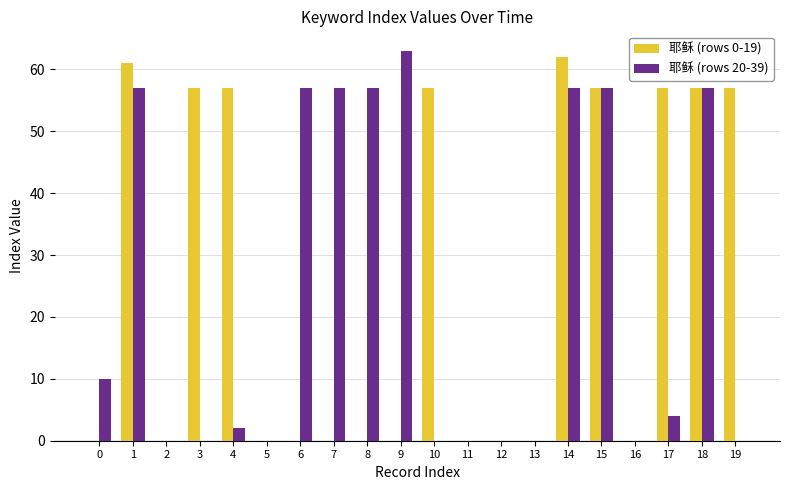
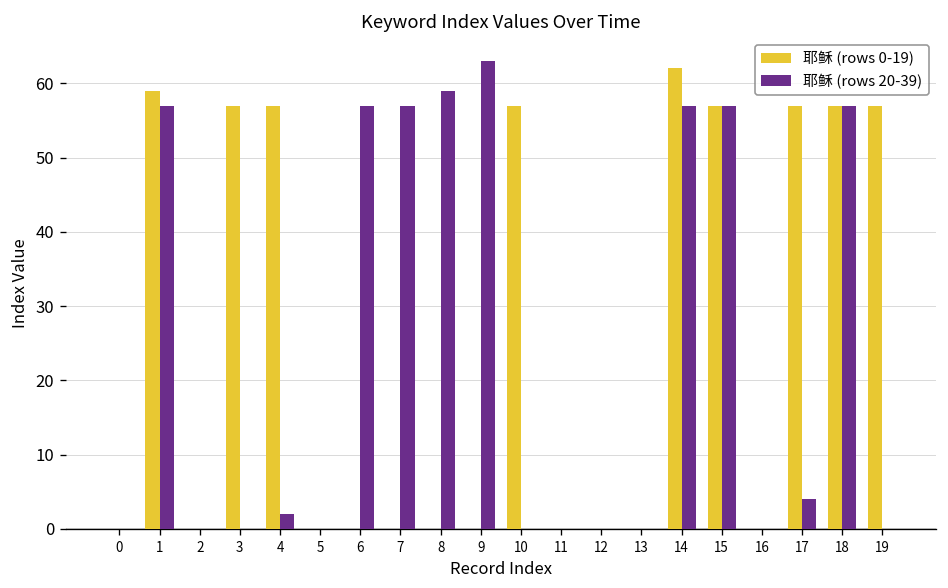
  {
    "耶稣 (rows 0-19)": {
      "0": 0,
-     "1": 61,
+     "1": 59,
      "2": 0,
      "3": 57,
      "4": 57,
      "5": 0,
      "6": 0,
      "7": 0,
      "8": 0,
      "9": 0,
      "10": 57,
      "11": 0,
      "12": 0,
      "13": 0,
      "14": 62,
      "15": 57,
      "16": 0,
      "17": 57,
      "18": 57,
      "19": 57
    },
    "耶稣 (rows 20-39)": {
-     "0": 10,
+     "0": 0,
      "1": 57,
      "2": 0,
      "3": 0,
      "4": 2,
      "5": 0,
      "6": 57,
      "7": 57,
-     "8": 57,
+     "8": 59,
      "9": 63,
      "10": 0,
      "11": 0,
      "12": 0,
      "13": 0,
      "14": 57,
      "15": 57,
      "16": 0,
      "17": 4,
      "18": 57,
      "19": 0
    }
  }
